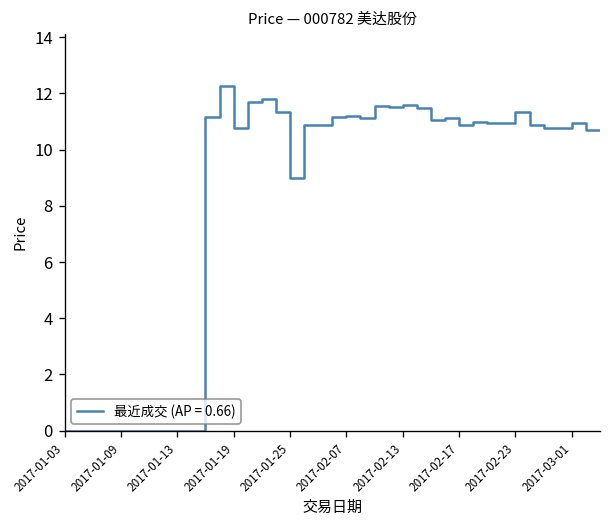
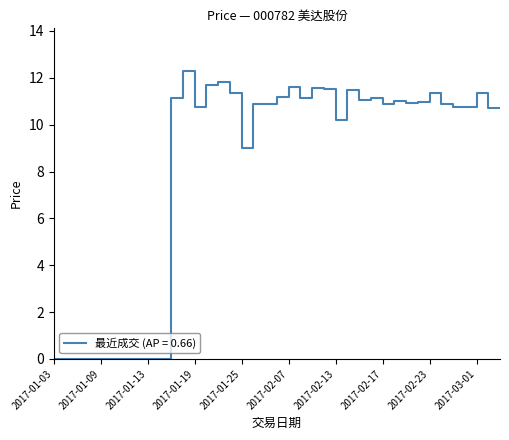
  {
    "2017-01-03": 0.0,
    "2017-01-09": 0.0,
    "2017-01-13": 0.0,
    "2017-01-19": 10.8,
    "2017-01-25": 9.0,
-   "2017-02-07": 11.2,
-   "2017-02-13": 11.6,
+   "2017-02-07": 11.6,
+   "2017-02-13": 10.2,
    "2017-02-17": 10.9,
    "2017-02-23": 11.4,
-   "2017-03-01": 10.9
+   "2017-03-01": 11.3
  }
